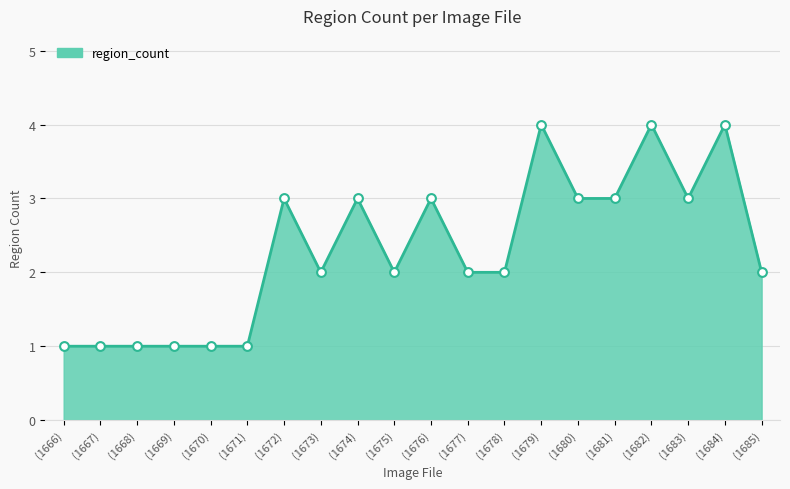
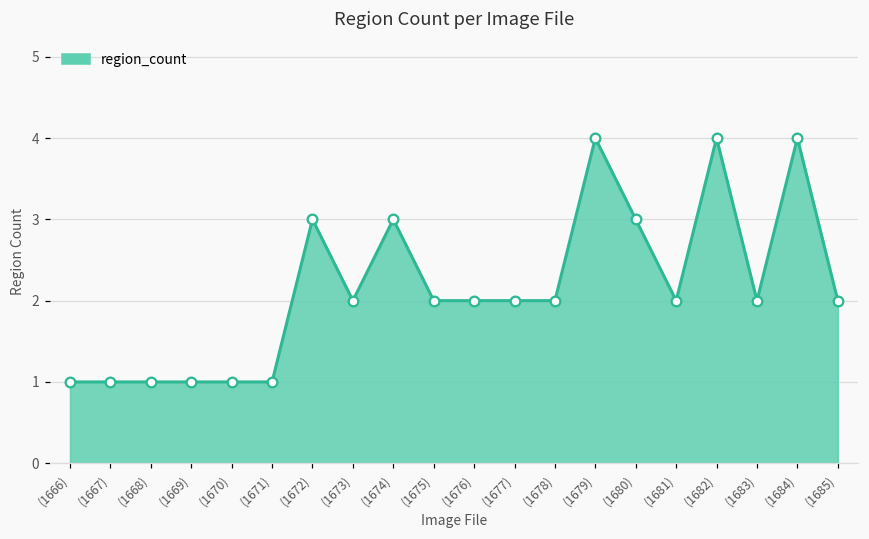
  {
    "(1666)": 1,
    "(1667)": 1,
    "(1668)": 1,
    "(1669)": 1,
    "(1670)": 1,
    "(1671)": 1,
    "(1672)": 3,
    "(1673)": 2,
    "(1674)": 3,
    "(1675)": 2,
-   "(1676)": 3,
+   "(1676)": 2,
    "(1677)": 2,
    "(1678)": 2,
    "(1679)": 4,
    "(1680)": 3,
-   "(1681)": 3,
+   "(1681)": 2,
    "(1682)": 4,
-   "(1683)": 3,
+   "(1683)": 2,
    "(1684)": 4,
    "(1685)": 2
  }
